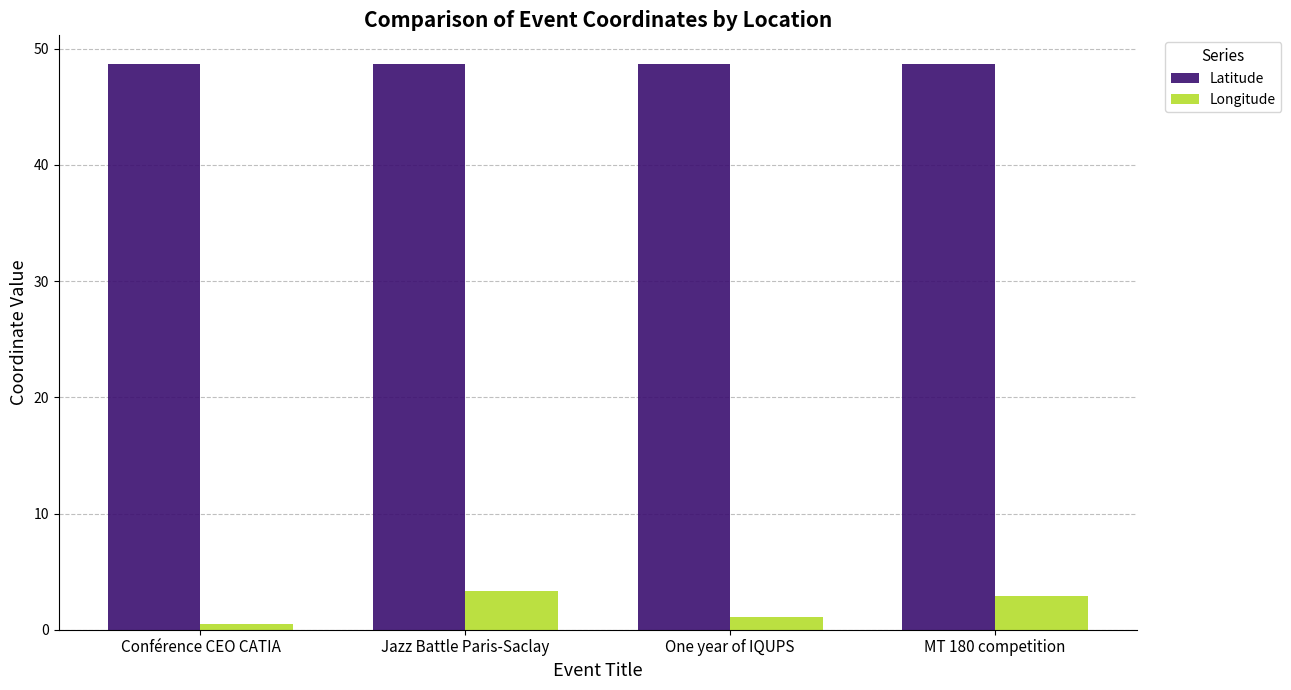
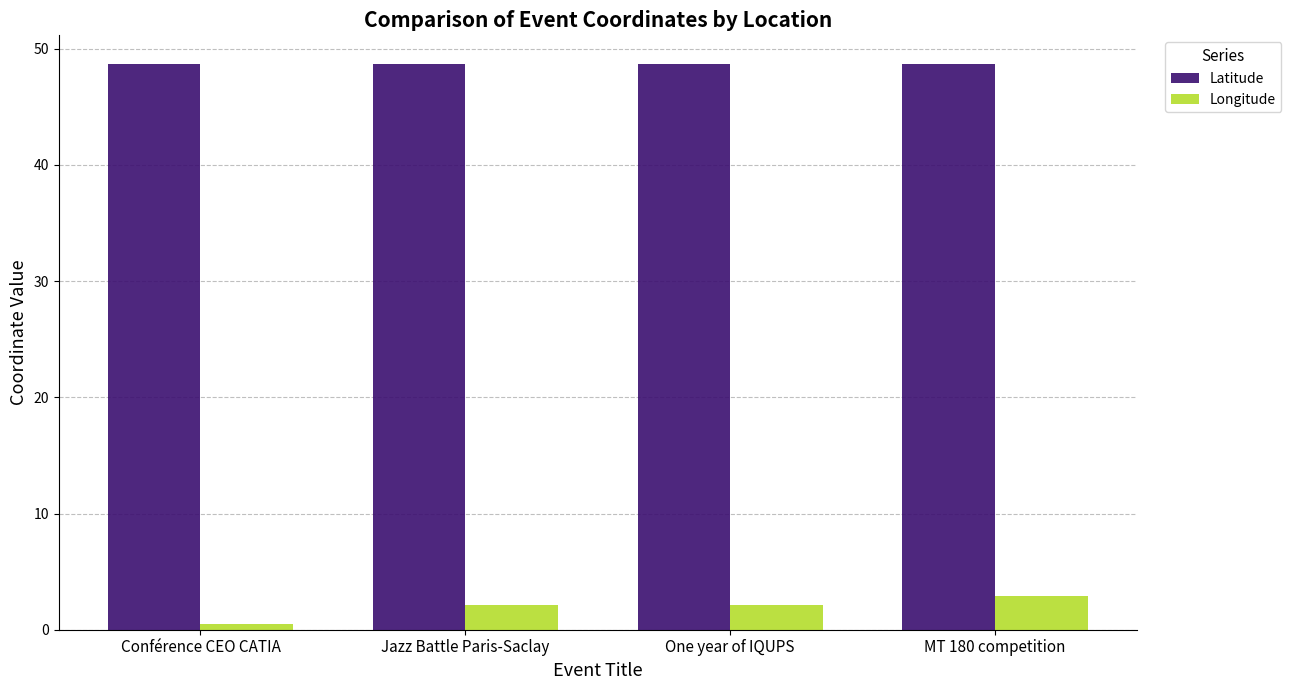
  {
    "Latitude": {
      "Conférence CEO CATIA": 48.7,
      "Jazz Battle Paris-Saclay": 48.7,
      "One year of IQUPS": 48.7,
      "MT 180 competition": 48.7
    },
    "Longitude": {
      "Conférence CEO CATIA": 0.5,
-     "Jazz Battle Paris-Saclay": 3.3,
-     "One year of IQUPS": 1.1,
+     "Jazz Battle Paris-Saclay": 2.2,
+     "One year of IQUPS": 2.1,
      "MT 180 competition": 2.9
    }
  }
